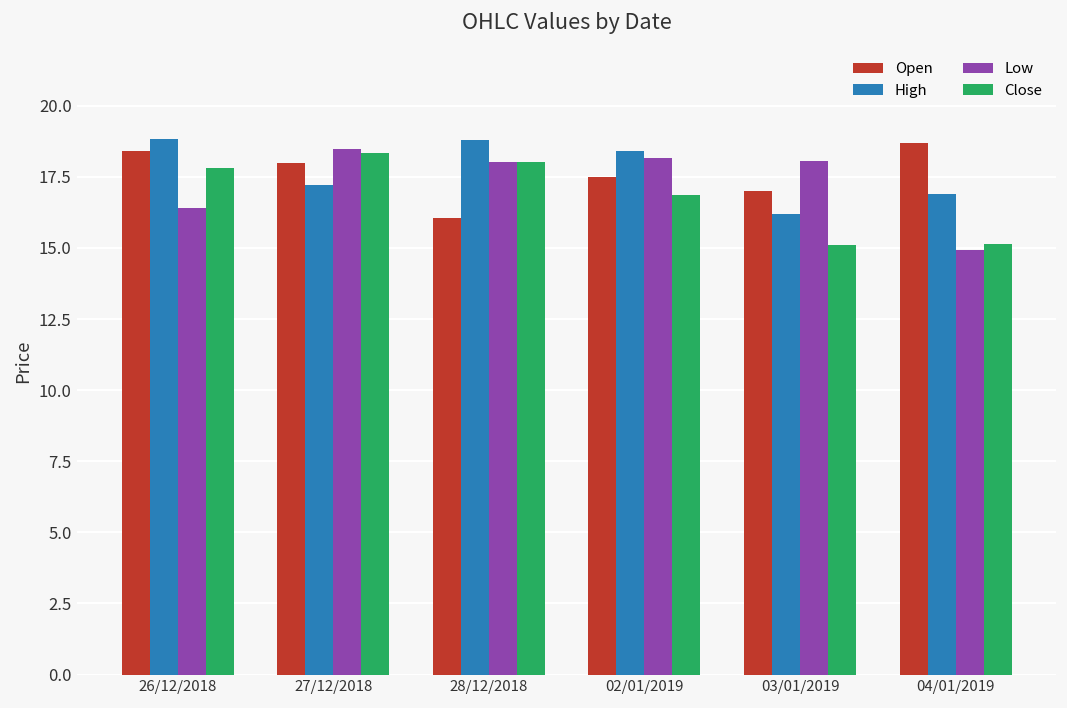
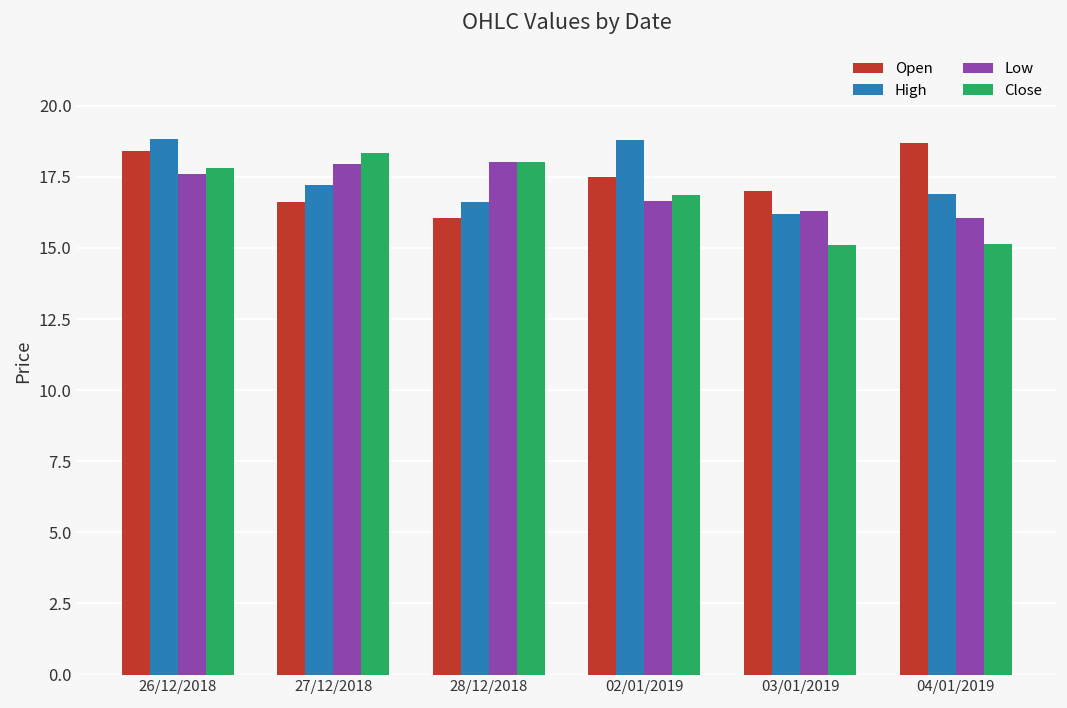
  {
    "Open": {
      "26/12/2018": 18.4,
-     "27/12/2018": 18.0,
+     "27/12/2018": 16.6,
      "28/12/2018": 16.1,
      "02/01/2019": 17.5,
      "03/01/2019": 17.0,
      "04/01/2019": 18.7
    },
    "High": {
      "26/12/2018": 18.8,
      "27/12/2018": 17.2,
-     "28/12/2018": 18.8,
-     "02/01/2019": 18.4,
+     "28/12/2018": 16.6,
+     "02/01/2019": 18.8,
      "03/01/2019": 16.2,
      "04/01/2019": 16.9
    },
    "Low": {
-     "26/12/2018": 16.4,
-     "27/12/2018": 18.5,
+     "26/12/2018": 17.6,
+     "27/12/2018": 17.9,
      "28/12/2018": 18.0,
-     "02/01/2019": 18.2,
-     "03/01/2019": 18.1,
-     "04/01/2019": 14.9
+     "02/01/2019": 16.7,
+     "03/01/2019": 16.3,
+     "04/01/2019": 16.1
    },
    "Close": {
      "26/12/2018": 17.8,
      "27/12/2018": 18.4,
      "28/12/2018": 18.0,
      "02/01/2019": 16.9,
      "03/01/2019": 15.1,
      "04/01/2019": 15.2
    }
  }
